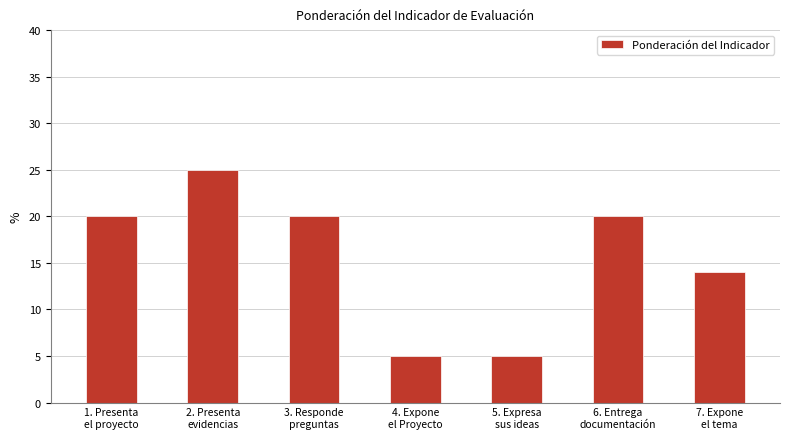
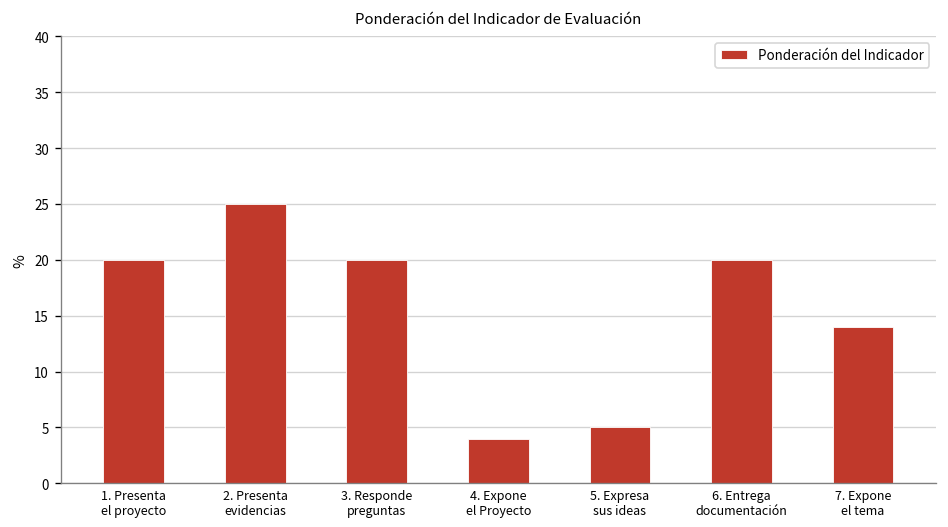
  {
    "1. Presenta el proyecto": 20,
    "2. Presenta evidencias": 25,
    "3. Responde preguntas": 20,
-   "4. Expone el Proyecto": 5,
+   "4. Expone el Proyecto": 4,
    "5. Expresa sus ideas": 5,
    "6. Entrega documentación": 20,
    "7. Expone el tema": 14
  }
